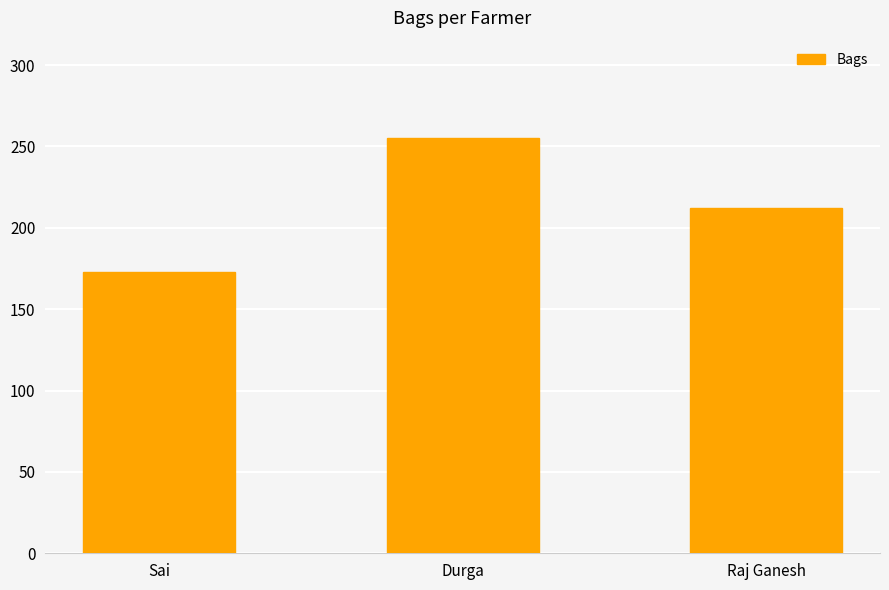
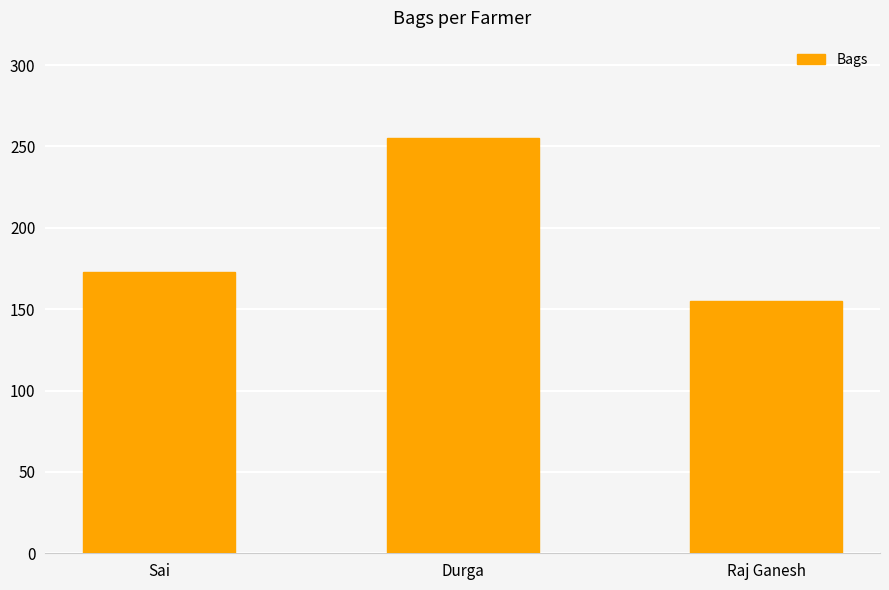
  {
    "Sai": 173,
    "Durga": 255,
-   "Raj Ganesh": 212
+   "Raj Ganesh": 155
  }
